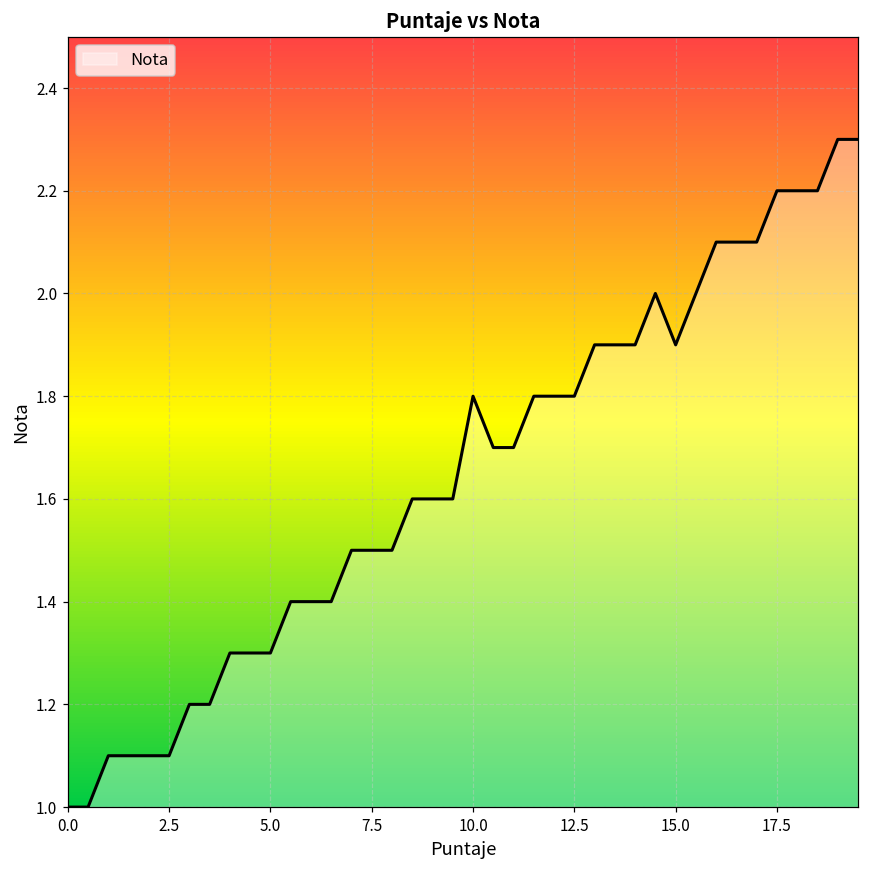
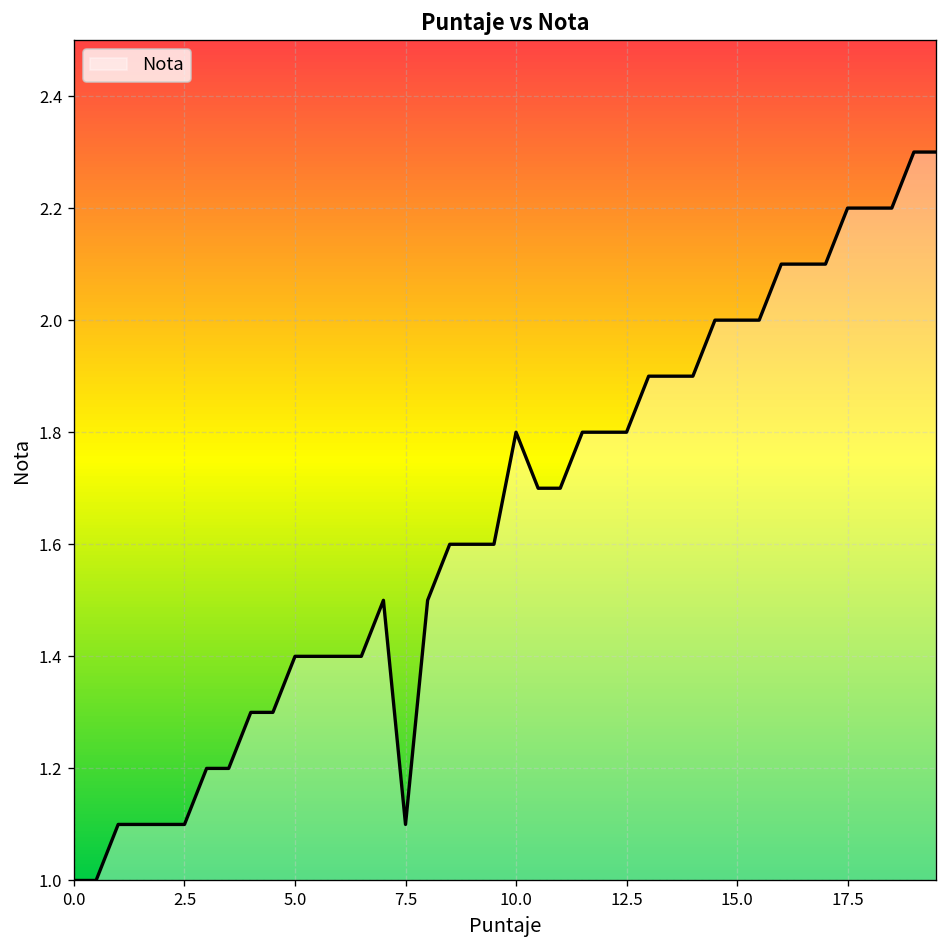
  {
    "0.0": 1.0,
    "2.5": 1.1,
-   "5.0": 1.3,
-   "7.5": 1.5,
+   "5.0": 1.4,
+   "7.5": 1.1,
    "10.0": 1.8,
    "12.5": 1.8,
-   "15.0": 1.9,
+   "15.0": 2.0,
    "17.5": 2.2
  }
